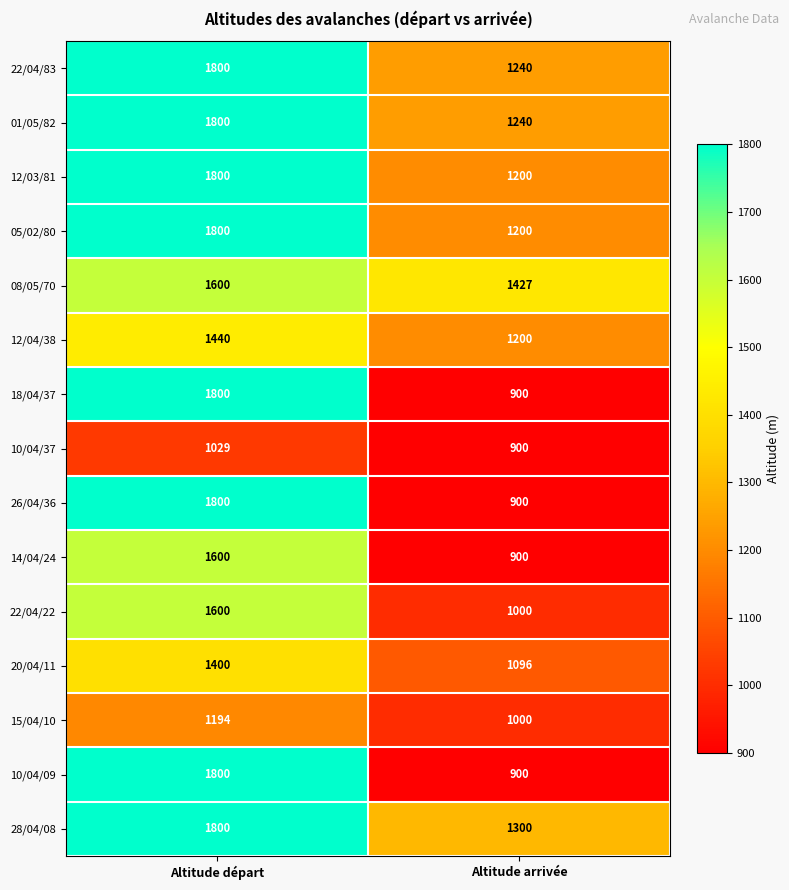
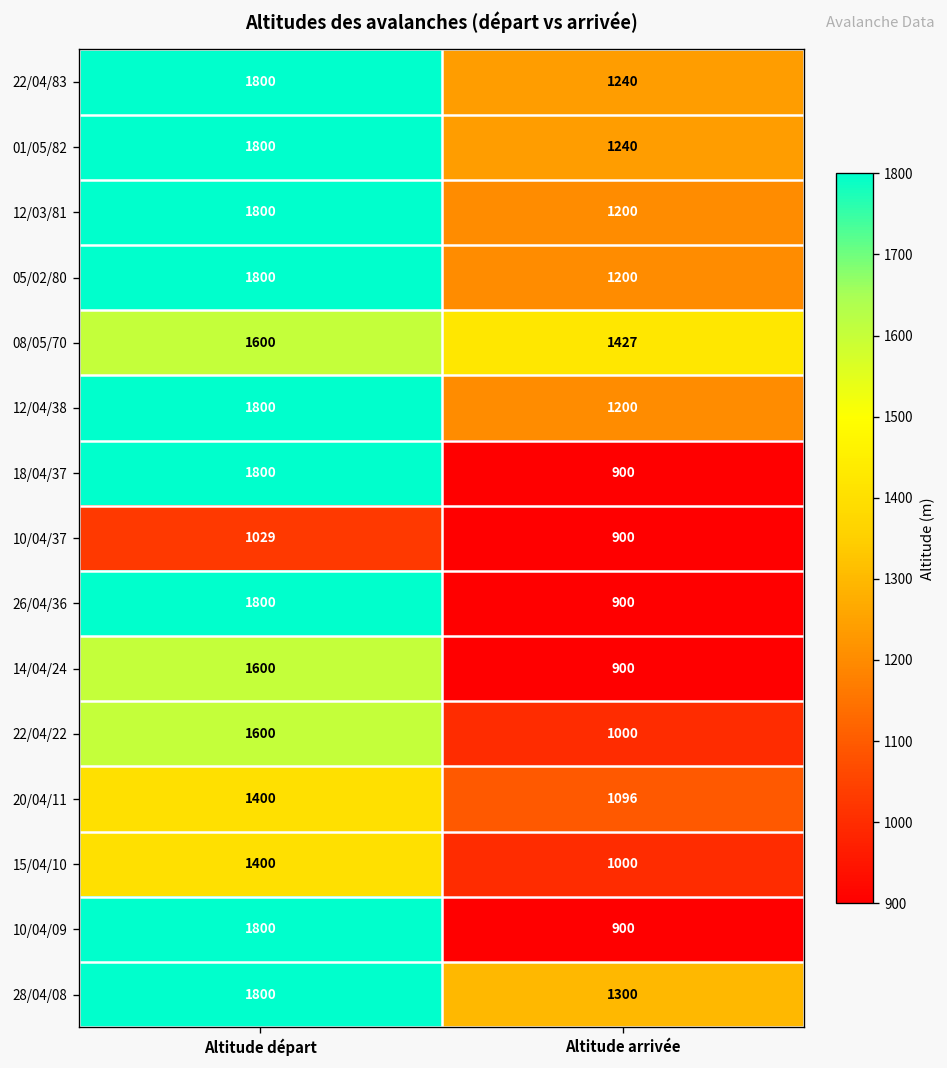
  {
    "22/04/83": {
      "Altitude départ": 1800,
      "Altitude arrivée": 1240
    },
    "01/05/82": {
      "Altitude départ": 1800,
      "Altitude arrivée": 1240
    },
    "12/03/81": {
      "Altitude départ": 1800,
      "Altitude arrivée": 1200
    },
    "05/02/80": {
      "Altitude départ": 1800,
      "Altitude arrivée": 1200
    },
    "08/05/70": {
      "Altitude départ": 1600,
      "Altitude arrivée": 1427
    },
    "12/04/38": {
-     "Altitude départ": 1440,
+     "Altitude départ": 1800,
      "Altitude arrivée": 1200
    },
    "18/04/37": {
      "Altitude départ": 1800,
      "Altitude arrivée": 900
    },
    "10/04/37": {
      "Altitude départ": 1029,
      "Altitude arrivée": 900
    },
    "26/04/36": {
      "Altitude départ": 1800,
      "Altitude arrivée": 900
    },
    "14/04/24": {
      "Altitude départ": 1600,
      "Altitude arrivée": 900
    },
    "22/04/22": {
      "Altitude départ": 1600,
      "Altitude arrivée": 1000
    },
    "20/04/11": {
      "Altitude départ": 1400,
      "Altitude arrivée": 1096
    },
    "15/04/10": {
-     "Altitude départ": 1194,
+     "Altitude départ": 1400,
      "Altitude arrivée": 1000
    },
    "10/04/09": {
      "Altitude départ": 1800,
      "Altitude arrivée": 900
    },
    "28/04/08": {
      "Altitude départ": 1800,
      "Altitude arrivée": 1300
    }
  }
